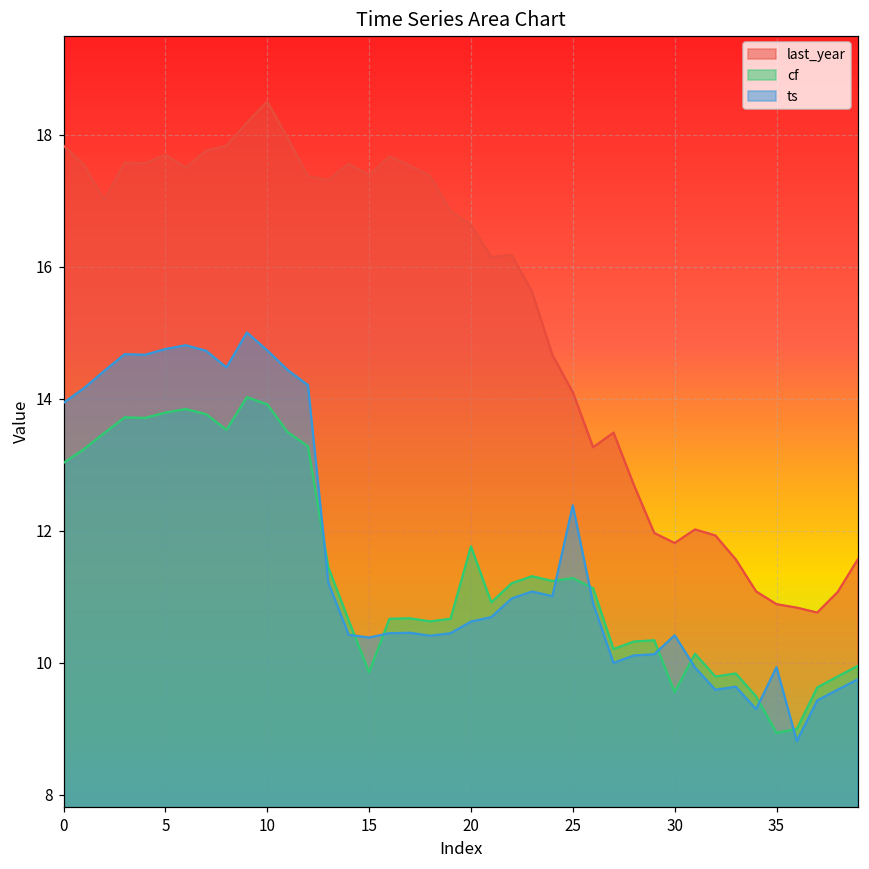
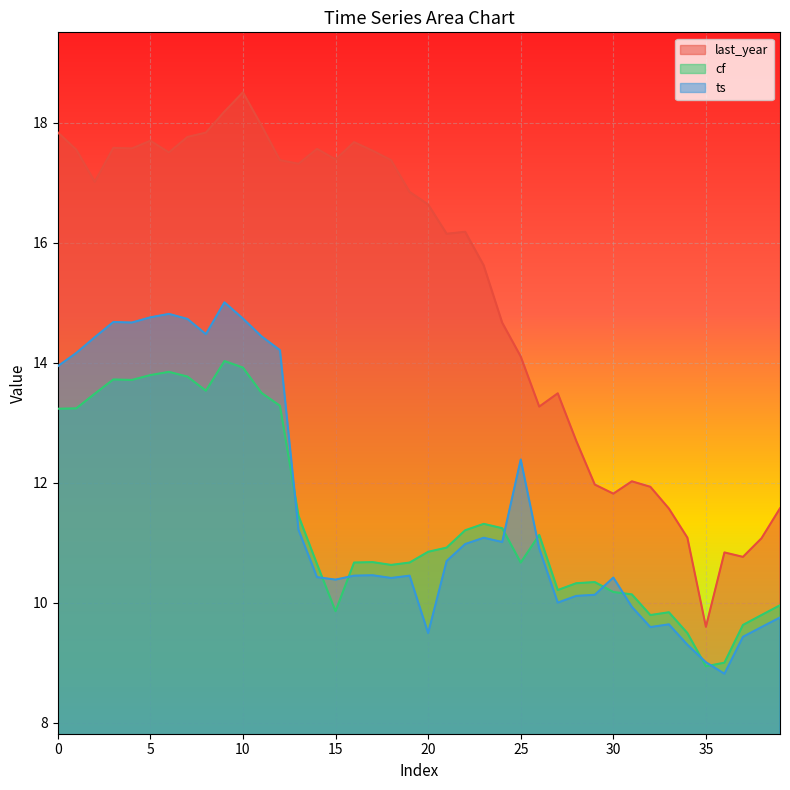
  {
    "last_year": {
      "0": 17.8,
      "5": 17.7,
      "10": 18.5,
      "15": 17.4,
      "20": 16.6,
      "25": 14.1,
      "30": 11.8,
-     "35": 10.9
+     "35": 9.6
    },
    "cf": {
-     "0": 13.0,
+     "0": 13.2,
      "5": 13.8,
      "10": 13.9,
      "15": 9.9,
-     "20": 11.8,
-     "25": 11.3,
-     "30": 9.6,
+     "20": 10.8,
+     "25": 10.7,
+     "30": 10.2,
      "35": 8.9
    },
    "ts": {
      "0": 13.9,
      "5": 14.8,
      "10": 14.7,
      "15": 10.4,
-     "20": 10.6,
+     "20": 9.5,
      "25": 12.4,
      "30": 10.4,
-     "35": 9.9
+     "35": 9.0
    }
  }
